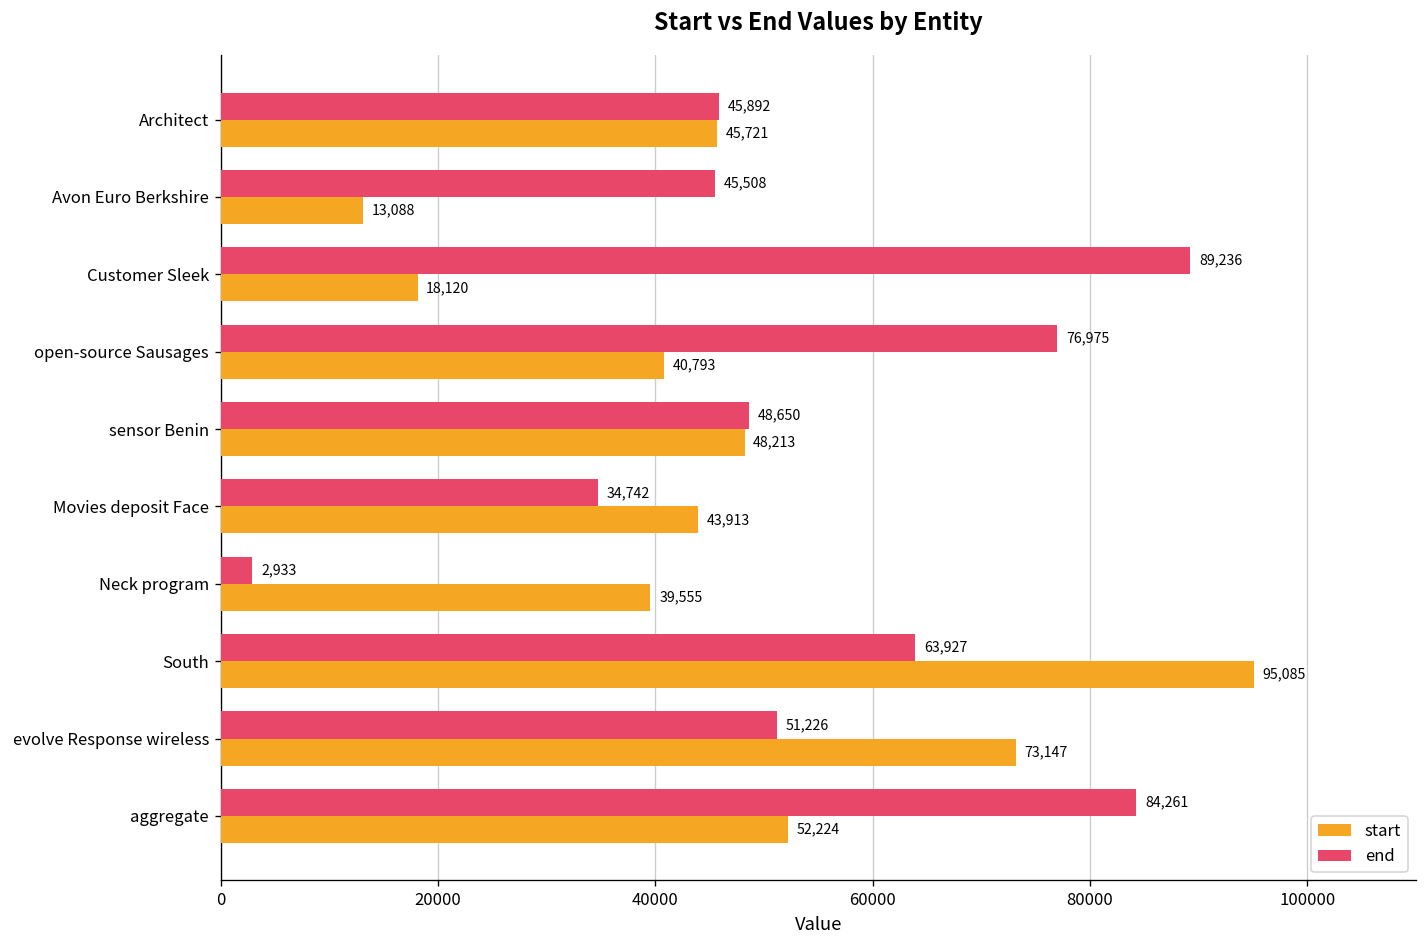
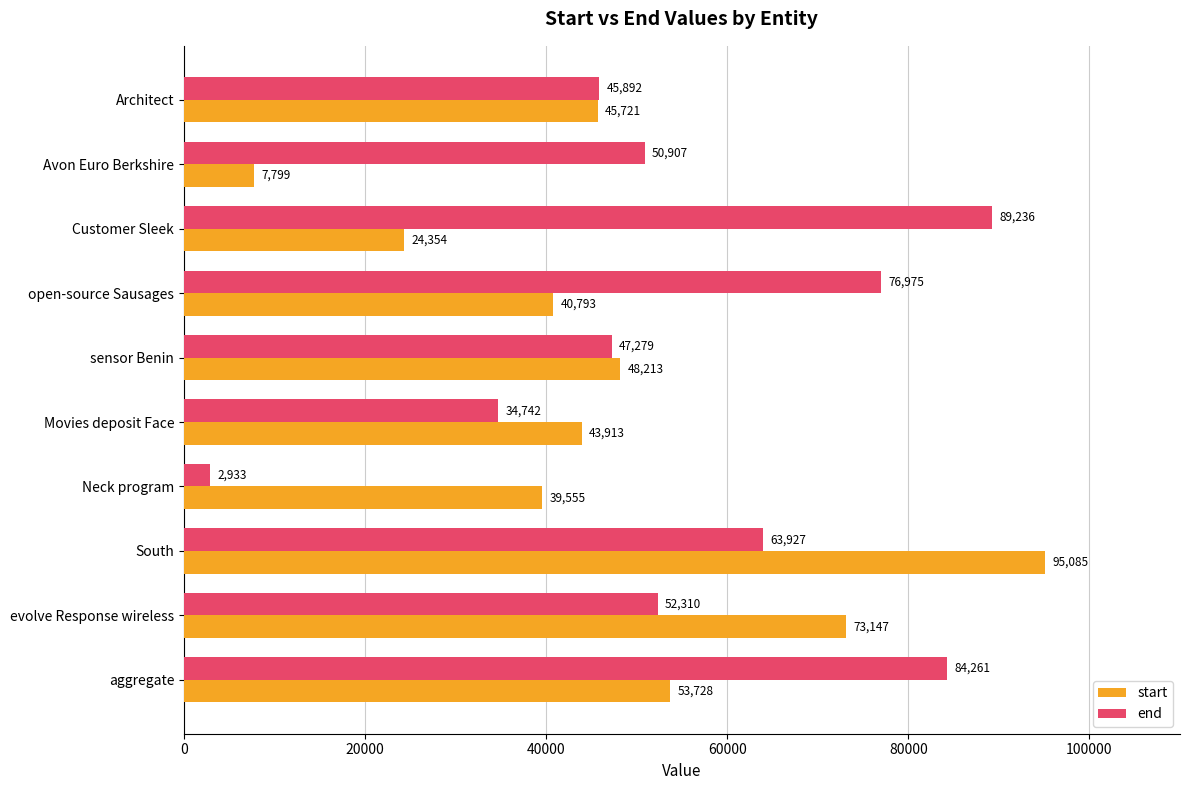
  {
    "start": {
      "Architect": "45,721",
-     "Avon Euro Berkshire": "13,088",
-     "Customer Sleek": "18,120",
+     "Avon Euro Berkshire": "7,799",
+     "Customer Sleek": "24,354",
      "open-source Sausages": "40,793",
      "sensor Benin": "48,213",
      "Movies deposit Face": "43,913",
      "Neck program": "39,555",
      "South": "95,085",
      "evolve Response wireless": "73,147",
-     "aggregate": "52,224"
+     "aggregate": "53,728"
    },
    "end": {
      "Architect": "45,892",
-     "Avon Euro Berkshire": "45,508",
+     "Avon Euro Berkshire": "50,907",
      "Customer Sleek": "89,236",
      "open-source Sausages": "76,975",
-     "sensor Benin": "48,650",
+     "sensor Benin": "47,279",
      "Movies deposit Face": "34,742",
      "Neck program": "2,933",
      "South": "63,927",
-     "evolve Response wireless": "51,226",
+     "evolve Response wireless": "52,310",
      "aggregate": "84,261"
    }
  }
